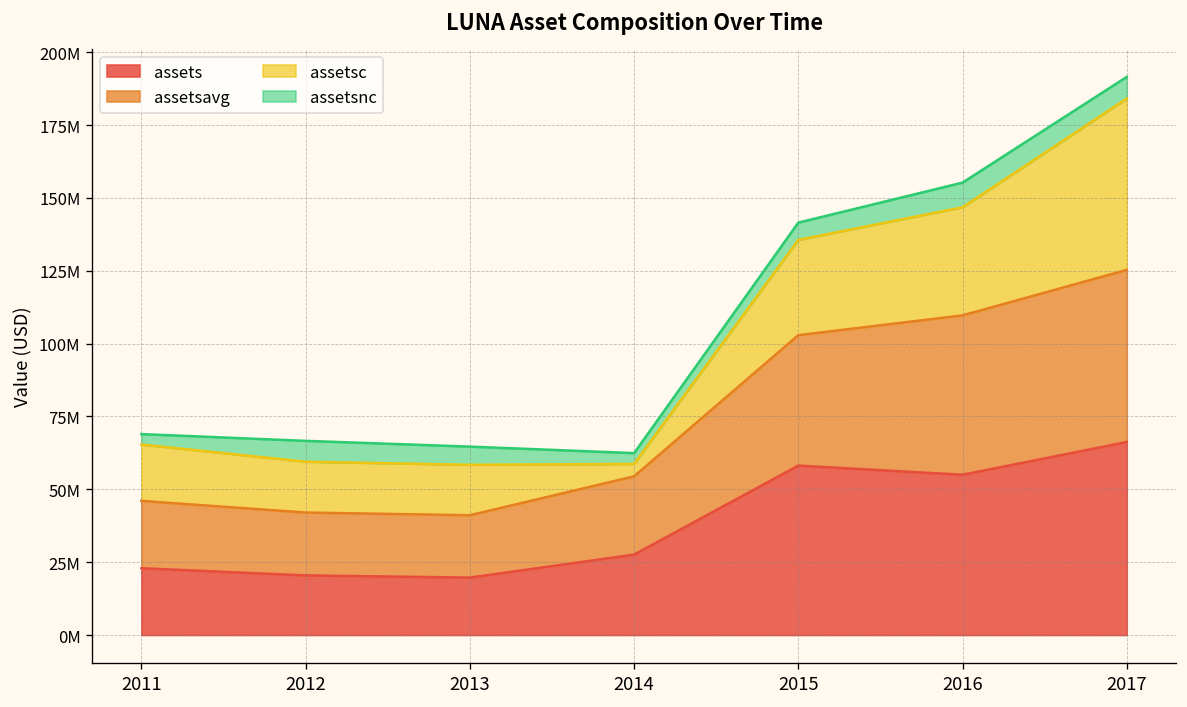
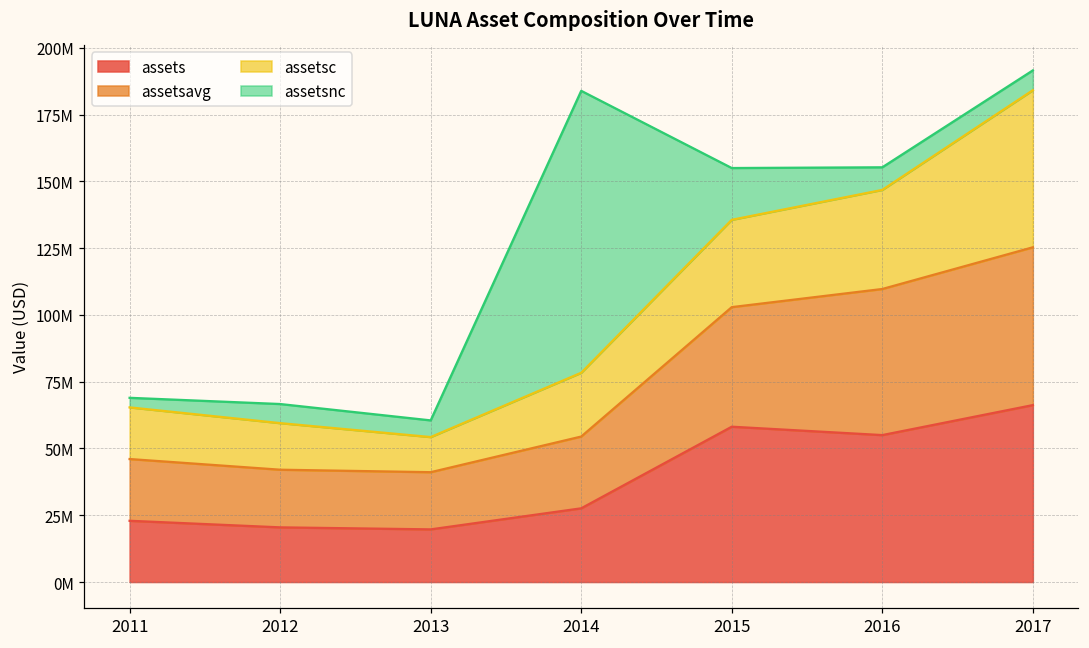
  {
    "assetsc": {
      "2011": 19000000,
      "2012": 17000000,
-     "2013": 17000000,
-     "2014": 4000000,
+     "2013": 13000000,
+     "2014": 24000000,
      "2015": 33000000,
      "2016": 37000000,
      "2017": 59000000
    },
    "assetsnc": {
      "2011": 4000000,
      "2012": 7000000,
      "2013": 6000000,
-     "2014": 4000000,
-     "2015": 6000000,
+     "2014": 106000000,
+     "2015": 19000000,
      "2016": 8000000,
      "2017": 7000000
    }
  }
